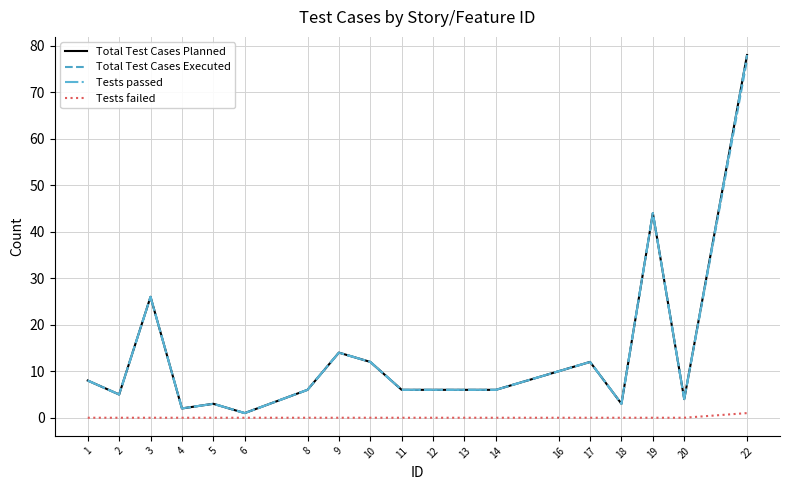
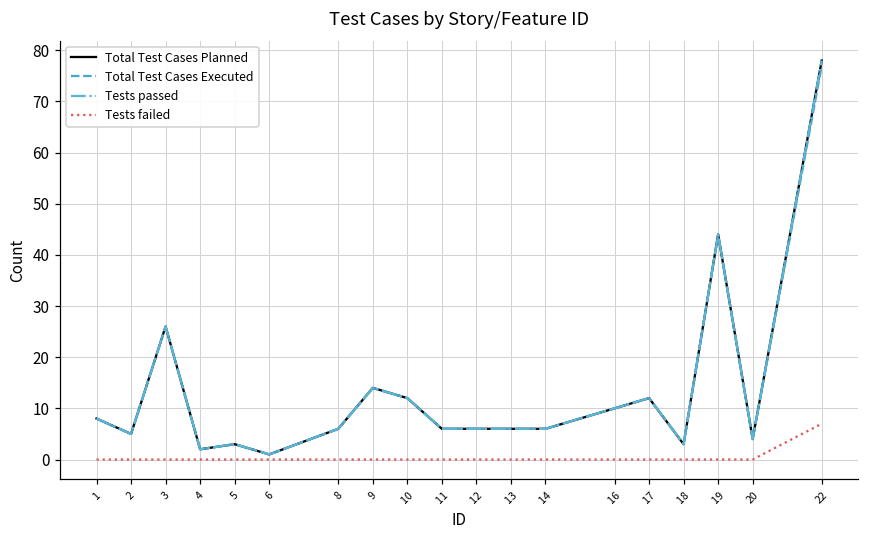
  {
    "Tests failed": {
      "1": 0,
      "2": 0,
      "3": 0,
      "4": 0,
      "5": 0,
      "6": 0,
      "8": 0,
      "9": 0,
      "10": 0,
      "11": 0,
      "12": 0,
      "13": 0,
      "14": 0,
      "16": 0,
      "17": 0,
      "18": 0,
      "19": 0,
      "20": 0,
-     "22": 1
+     "22": 7
    }
  }
